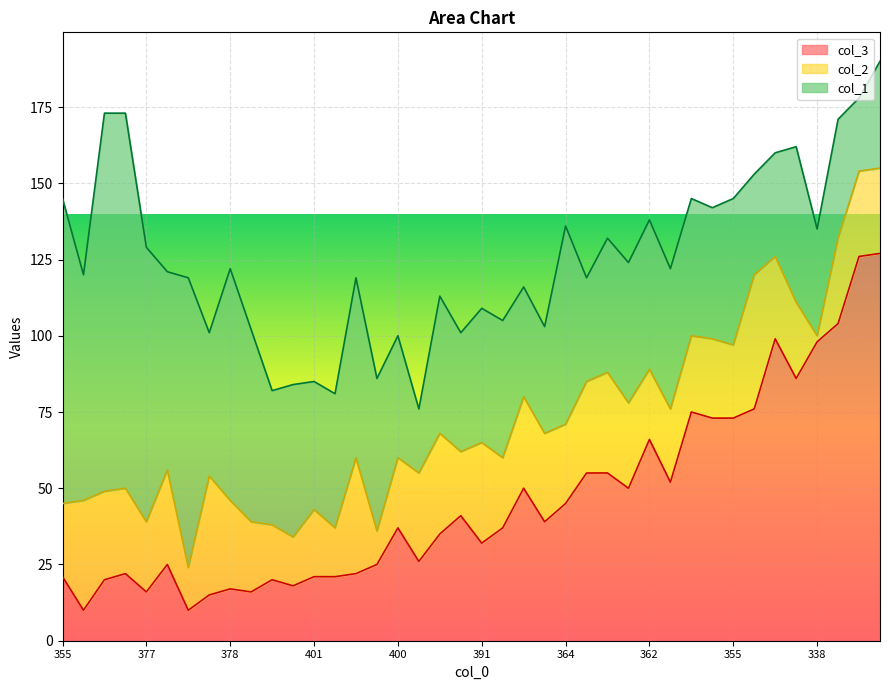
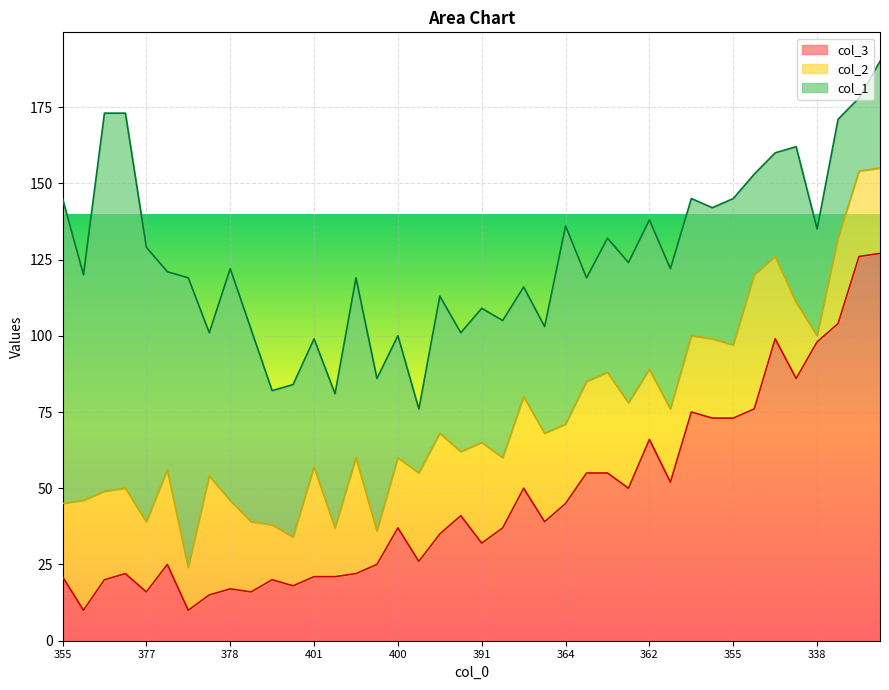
  {
    "col_3": {
      "377": 16,
      "378": 17,
      "401": 21,
      "400": 37,
      "391": 32,
      "364": 45,
      "362": 66,
      "338": 98
    },
    "col_2": {
      "377": 23,
      "378": 29,
-     "401": 22,
+     "401": 36,
      "400": 23,
      "391": 33,
      "364": 26,
      "362": 23,
      "338": 2
    },
    "col_1": {
      "377": 90,
      "378": 76,
      "401": 42,
      "400": 40,
      "391": 44,
      "364": 65,
      "362": 49,
      "338": 35
    }
  }
